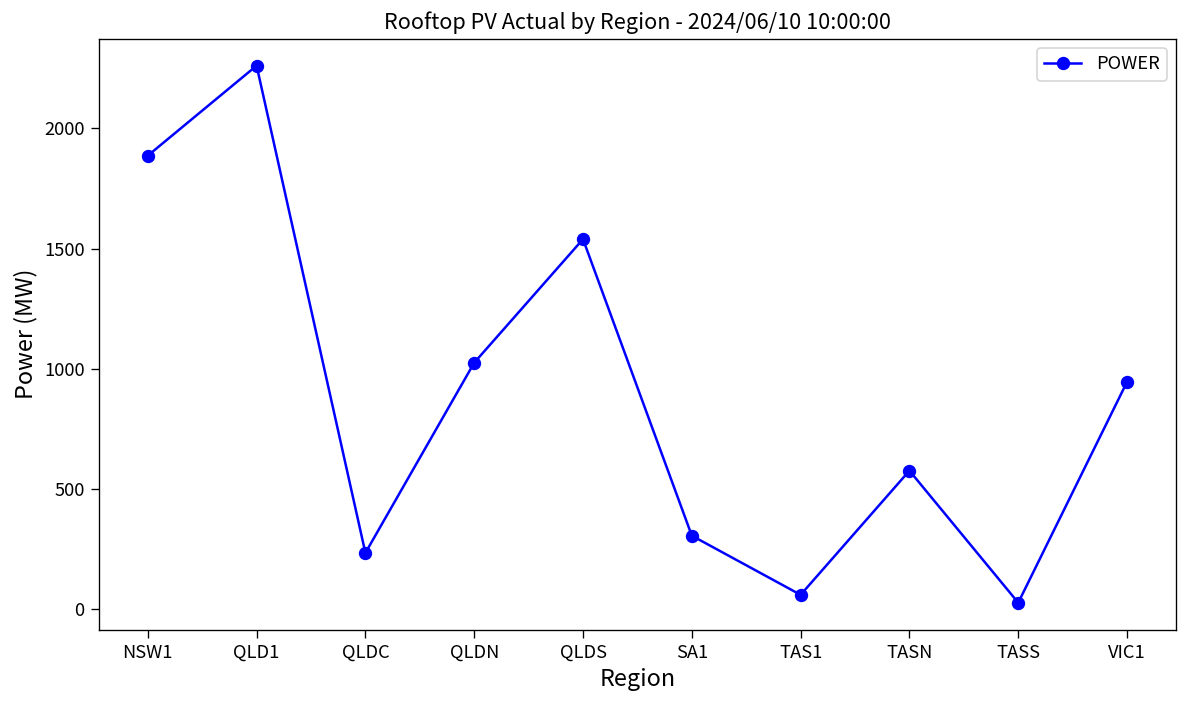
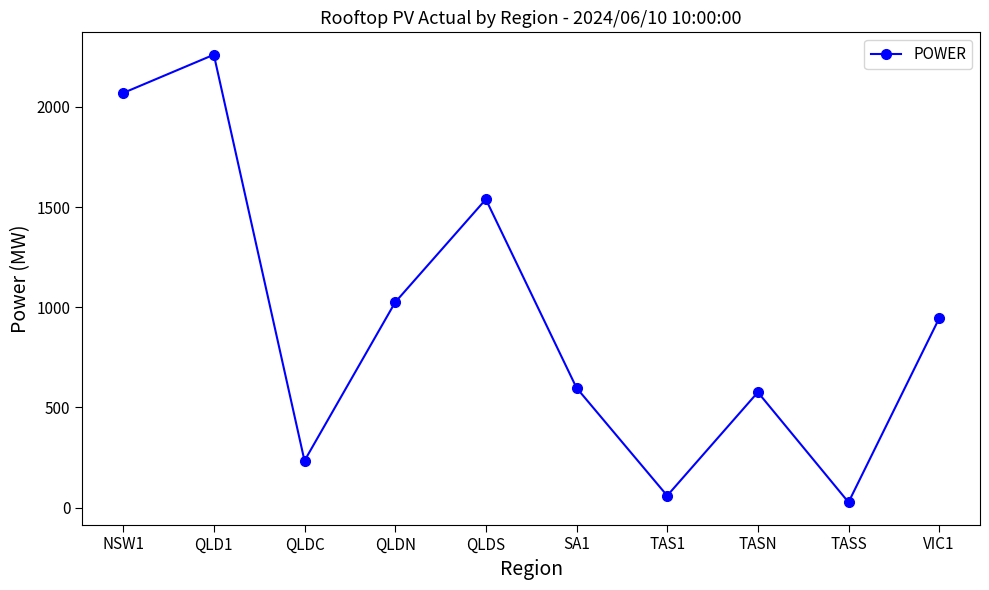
  {
-   "NSW1": 1890,
+   "NSW1": 2070,
    "QLD1": 2260,
    "QLDC": 230,
    "QLDN": 1020,
    "QLDS": 1540,
-   "SA1": 310,
+   "SA1": 600,
    "TAS1": 60,
    "TASN": 580,
    "TASS": 30,
    "VIC1": 940
  }
